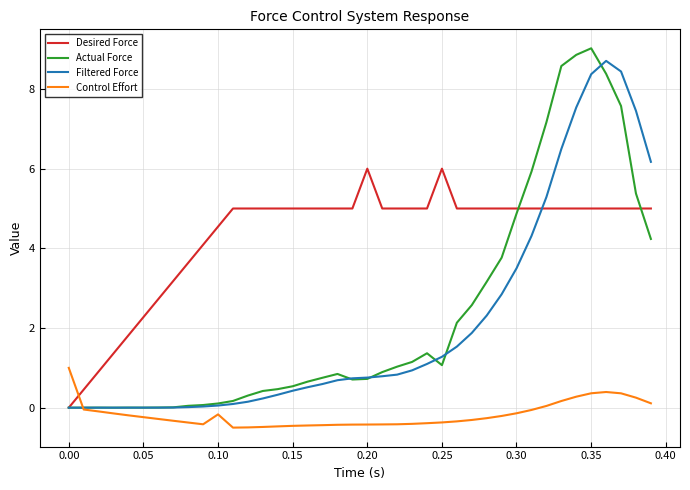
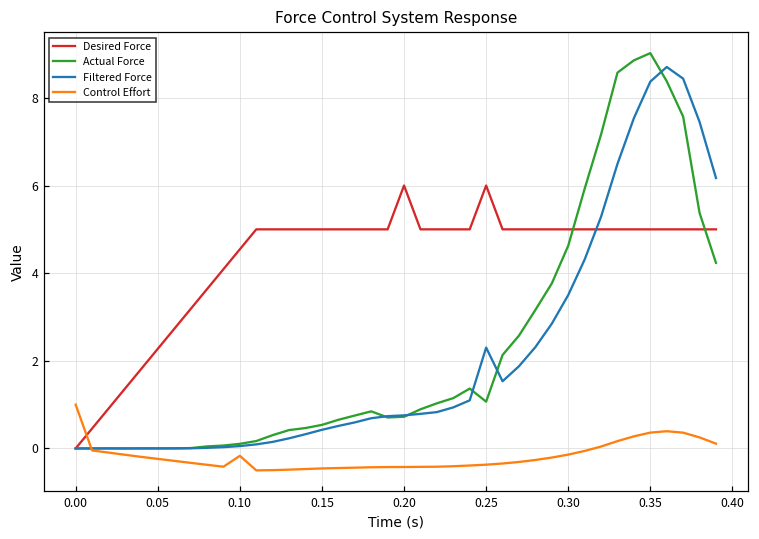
  {
    "Desired Force": {
      "0.05": 2.3,
      "0.10": 4.5,
      "0.15": 5.0,
      "0.20": 6.0,
      "0.25": 6.0,
      "0.30": 5.0,
      "0.35": 5.0
    },
    "Actual Force": {
      "0.15": 0.5,
      "0.25": 1.1,
-     "0.30": 4.9,
+     "0.30": 4.6,
      "0.35": 9.0
    },
    "Filtered Force": {
      "0.15": 0.4,
-     "0.25": 1.3,
+     "0.25": 2.3,
      "0.30": 3.5,
      "0.35": 8.4
    },
    "Control Effort": {
      "0.00": 1.0,
      "0.05": -0.2,
      "0.10": -0.2,
      "0.15": -0.5,
      "0.20": -0.4,
      "0.25": -0.4,
      "0.30": -0.1,
      "0.35": 0.4
    }
  }
